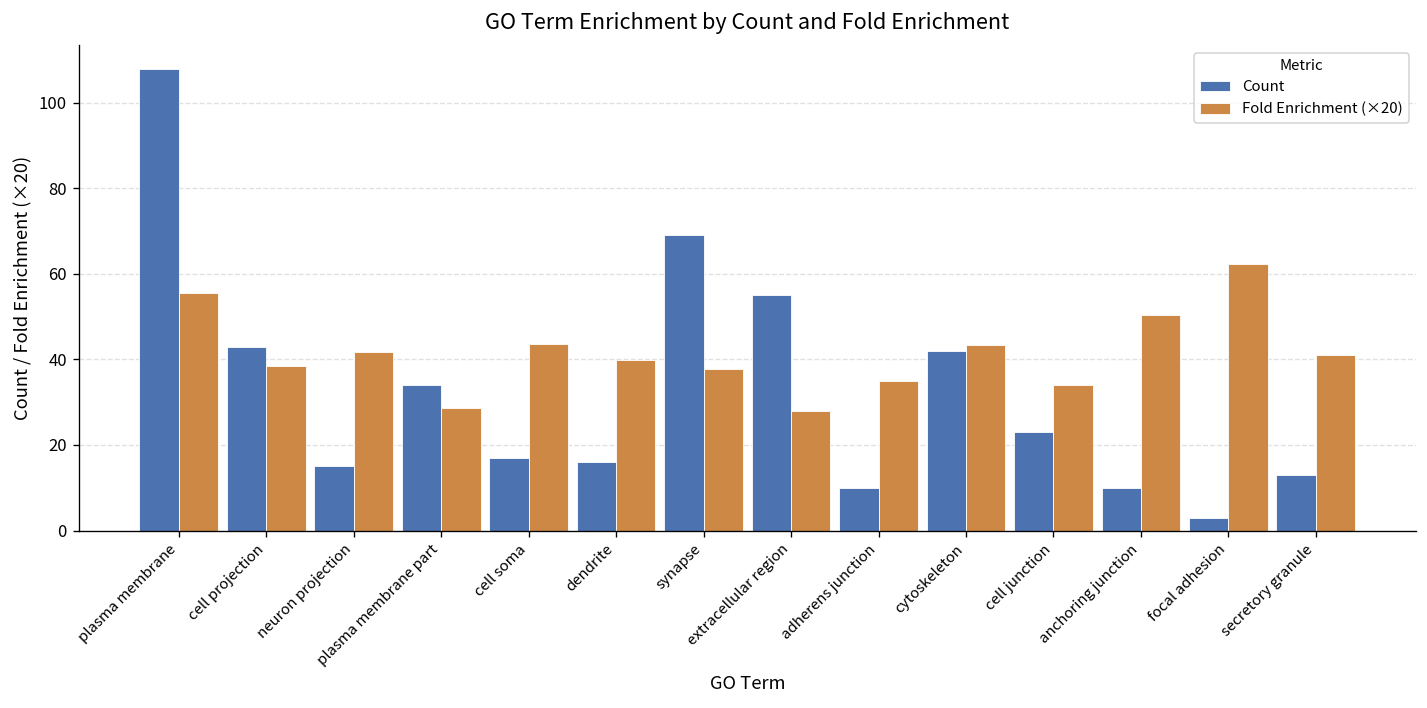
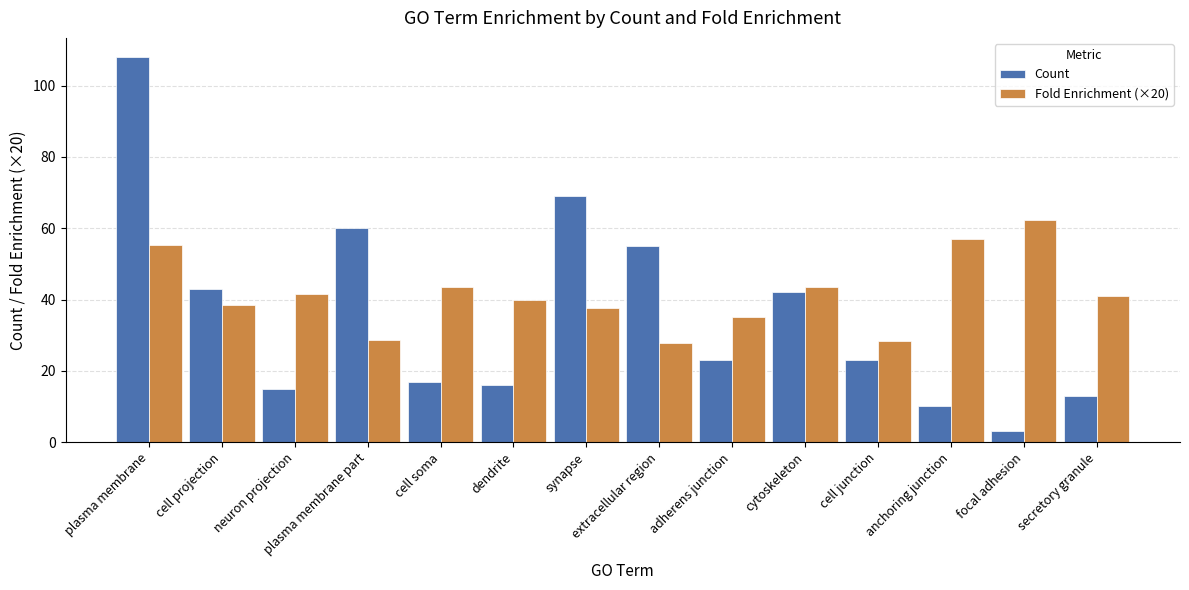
  {
    "Count": {
      "plasma membrane": 108,
      "cell projection": 43,
      "neuron projection": 15,
-     "plasma membrane part": 34,
+     "plasma membrane part": 60,
      "cell soma": 17,
      "dendrite": 16,
      "synapse": 69,
      "extracellular region": 55,
-     "adherens junction": 10,
+     "adherens junction": 23,
      "cytoskeleton": 42,
      "cell junction": 23,
      "anchoring junction": 10,
      "focal adhesion": 3,
      "secretory granule": 13
    },
    "Fold Enrichment (×20)": {
      "plasma membrane": 55,
      "cell projection": 38,
      "neuron projection": 42,
      "plasma membrane part": 29,
      "cell soma": 44,
      "dendrite": 40,
      "synapse": 38,
      "extracellular region": 28,
      "adherens junction": 35,
      "cytoskeleton": 43,
-     "cell junction": 34,
-     "anchoring junction": 50,
+     "cell junction": 28,
+     "anchoring junction": 57,
      "focal adhesion": 62,
      "secretory granule": 41
    }
  }
